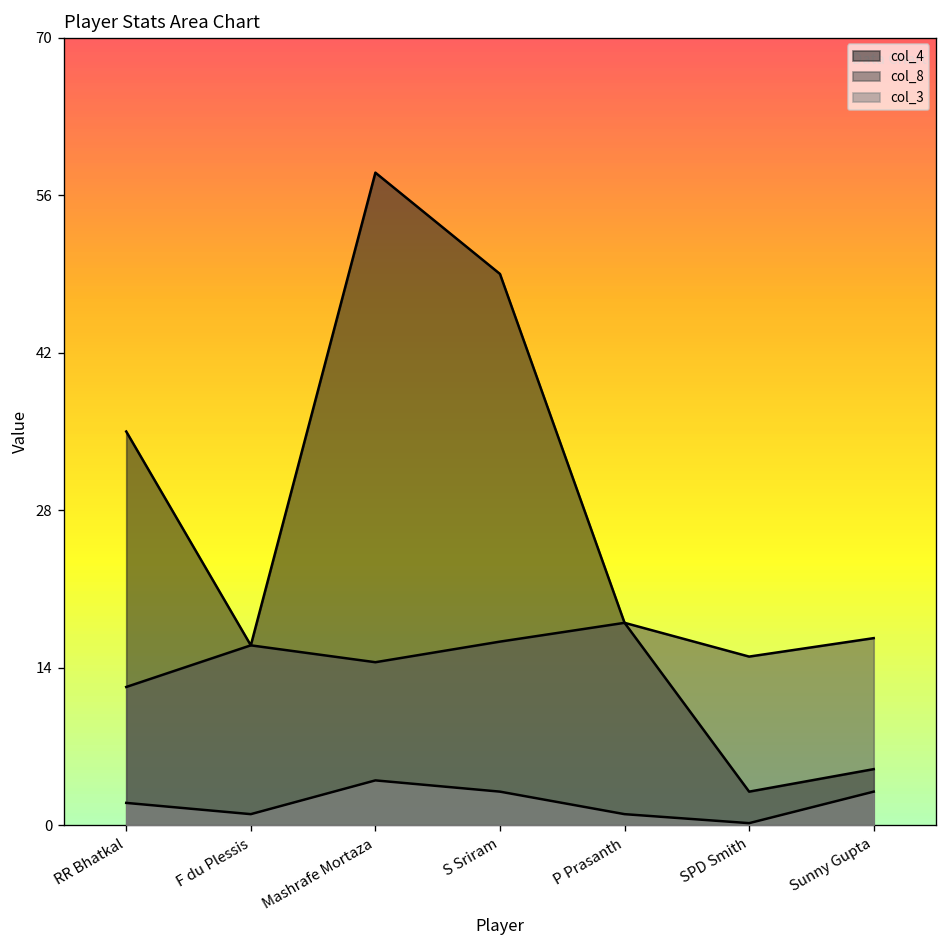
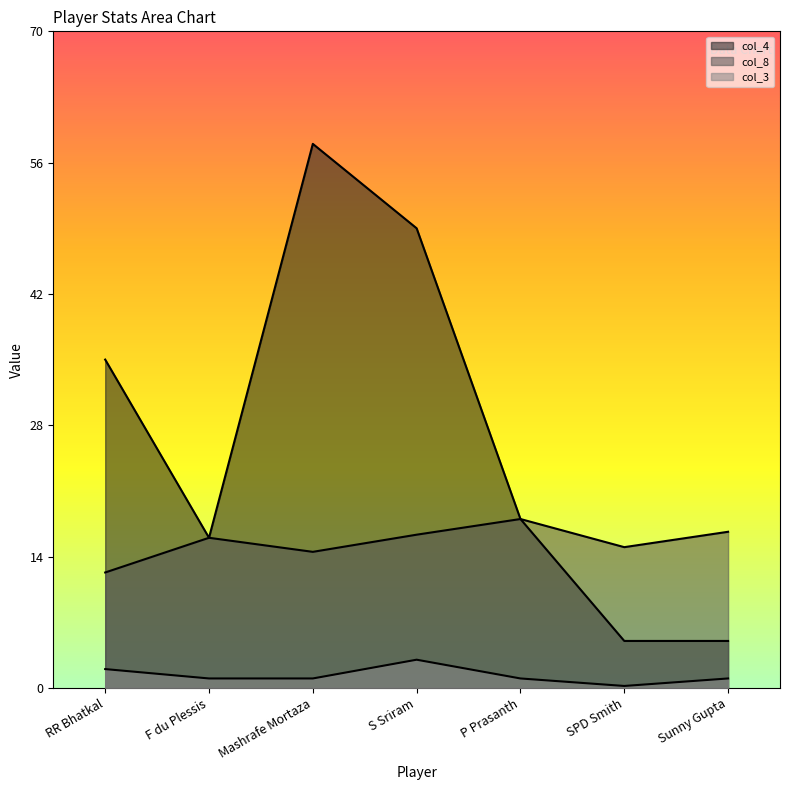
  {
    "col_4": {
      "RR Bhatkal": 35,
      "Mashrafe Mortaza": 58,
      "S Sriram": 49,
-     "SPD Smith": 3,
+     "SPD Smith": 5,
      "Sunny Gupta": 5
    },
    "col_8": {
      "RR Bhatkal": 12,
      "Mashrafe Mortaza": 15,
      "S Sriram": 16,
      "SPD Smith": 15,
      "Sunny Gupta": 17
    },
    "col_3": {
      "RR Bhatkal": 2,
      "F du Plessis": 1,
-     "Mashrafe Mortaza": 4,
+     "Mashrafe Mortaza": 1,
      "S Sriram": 3,
      "P Prasanth": 1,
      "SPD Smith": 0,
-     "Sunny Gupta": 3
+     "Sunny Gupta": 1
    }
  }
